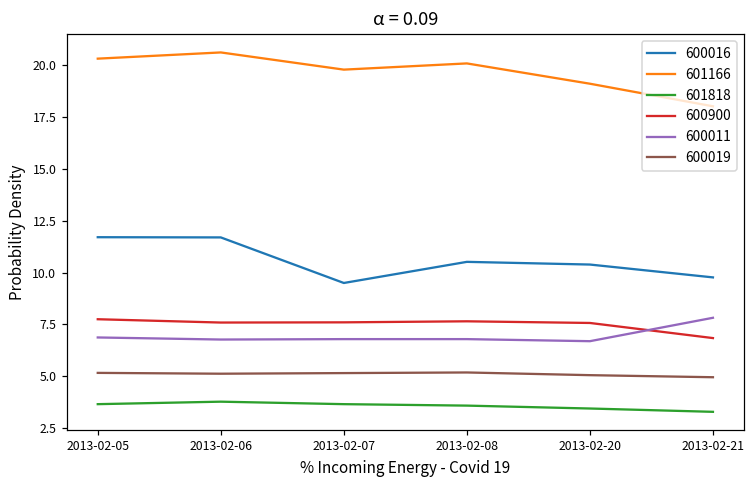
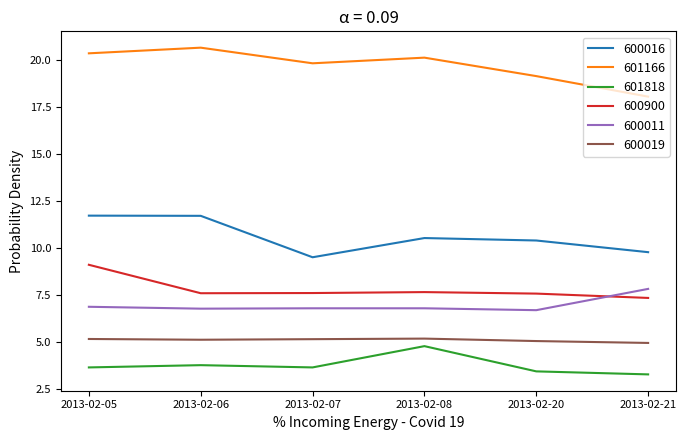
  {
    "600016": {
      "2013-02-05": 11.7,
      "2013-02-06": 11.7,
      "2013-02-07": 9.5,
      "2013-02-08": 10.5,
      "2013-02-20": 10.4,
      "2013-02-21": 9.8
    },
    "601166": {
      "2013-02-05": 20.3,
      "2013-02-06": 20.6,
      "2013-02-07": 19.8,
      "2013-02-08": 20.1,
      "2013-02-20": 19.1
    },
    "601818": {
      "2013-02-05": 3.7,
      "2013-02-06": 3.8,
      "2013-02-07": 3.7,
-     "2013-02-08": 3.6,
+     "2013-02-08": 4.8,
      "2013-02-20": 3.4,
      "2013-02-21": 3.3
    },
    "600900": {
-     "2013-02-05": 7.8,
+     "2013-02-05": 9.1,
      "2013-02-06": 7.6,
      "2013-02-07": 7.6,
      "2013-02-08": 7.7,
      "2013-02-20": 7.6,
-     "2013-02-21": 6.8
+     "2013-02-21": 7.3
    },
    "600011": {
      "2013-02-05": 6.9,
      "2013-02-06": 6.8,
      "2013-02-07": 6.8,
      "2013-02-08": 6.8,
      "2013-02-20": 6.7,
      "2013-02-21": 7.8
    },
    "600019": {
      "2013-02-05": 5.2,
      "2013-02-06": 5.1,
      "2013-02-07": 5.2,
      "2013-02-08": 5.2,
      "2013-02-20": 5.1,
      "2013-02-21": 5.0
    }
  }
